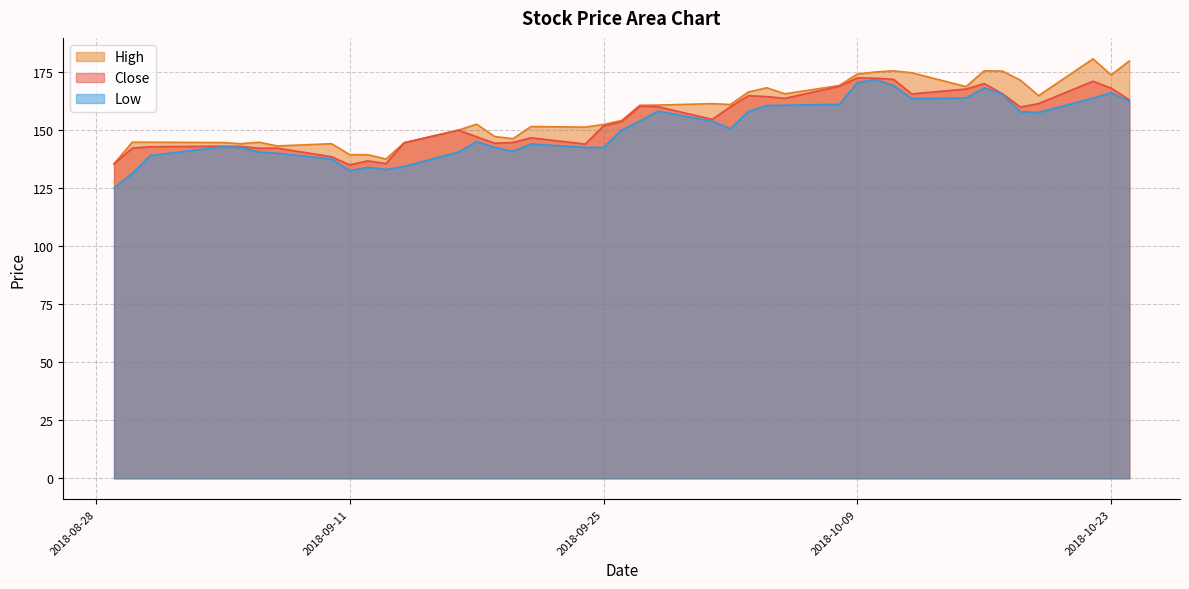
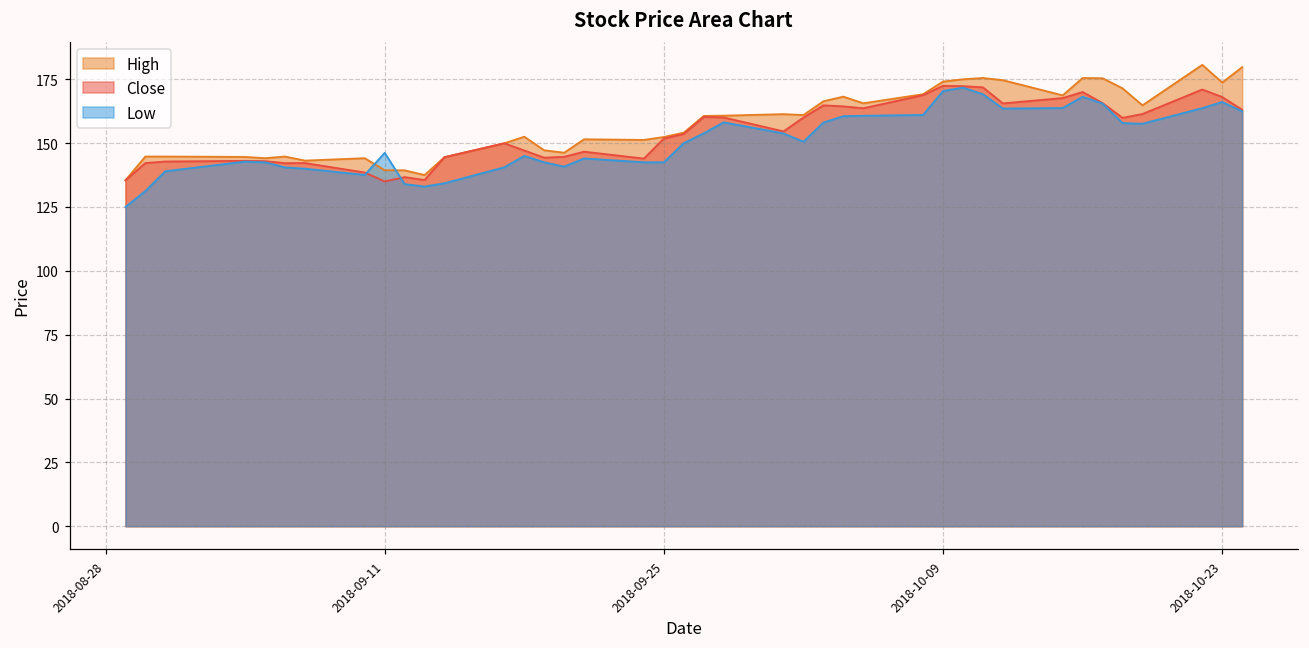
  {
    "Low": {
-     "2018-09-11": 133,
+     "2018-09-11": 146,
      "2018-09-25": 143,
      "2018-10-09": 170,
      "2018-10-23": 166
    }
  }
